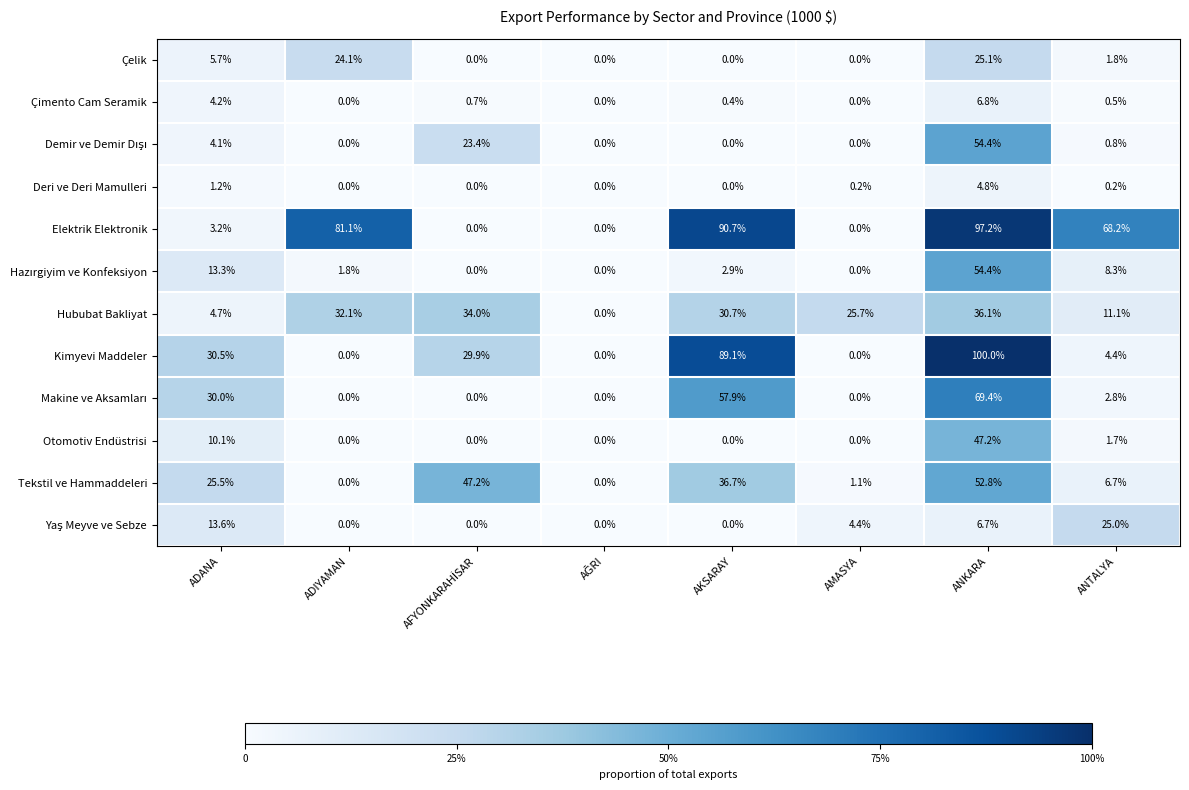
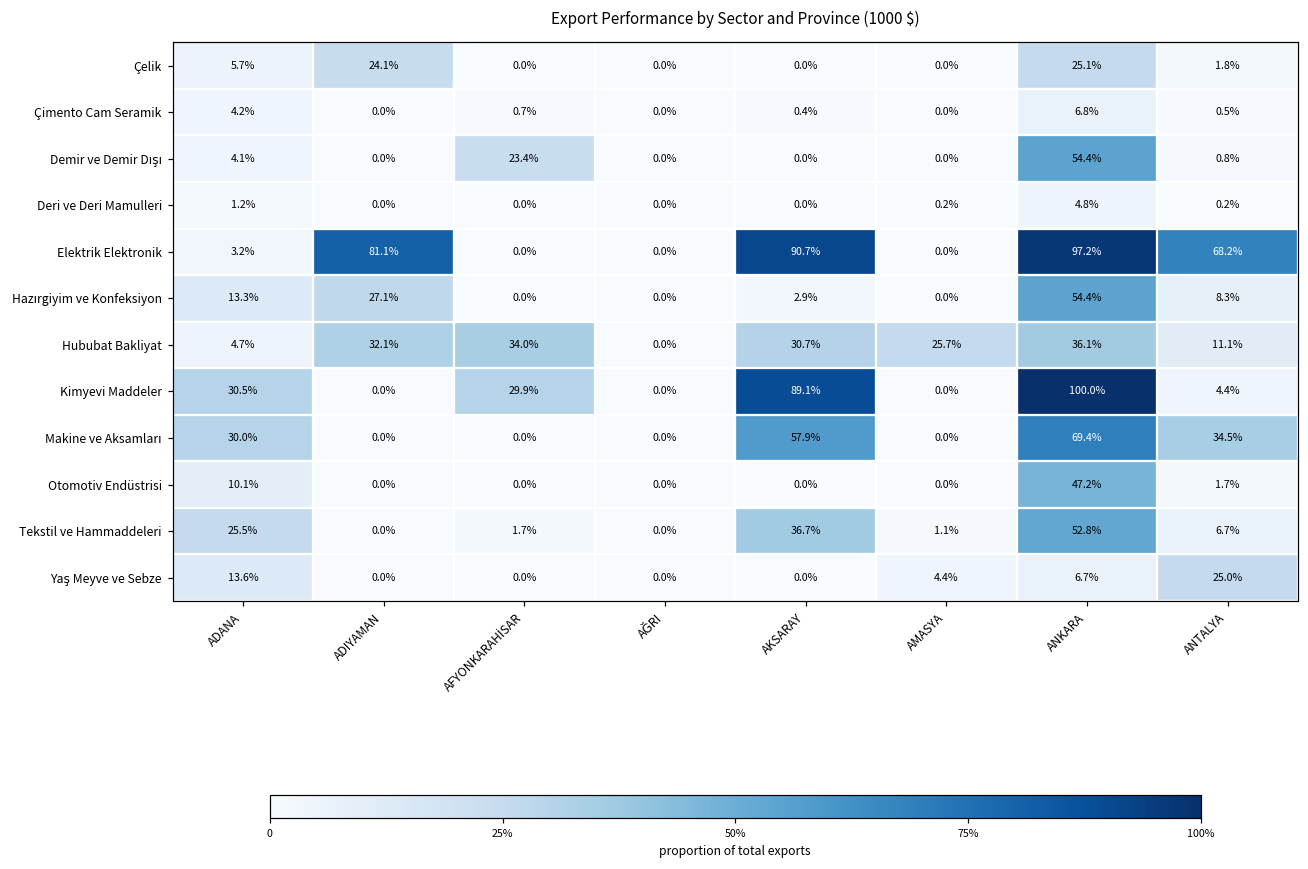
  {
    "Çelik": {
      "ADANA": "5.7%",
      "ADIYAMAN": "24.1%",
      "AFYONKARAHİSAR": "0.0%",
      "AĞRI": "0.0%",
      "AKSARAY": "0.0%",
      "AMASYA": "0.0%",
      "ANKARA": "25.1%",
      "ANTALYA": "1.8%"
    },
    "Çimento Cam Seramik": {
      "ADANA": "4.2%",
      "ADIYAMAN": "0.0%",
      "AFYONKARAHİSAR": "0.7%",
      "AĞRI": "0.0%",
      "AKSARAY": "0.4%",
      "AMASYA": "0.0%",
      "ANKARA": "6.8%",
      "ANTALYA": "0.5%"
    },
    "Demir ve Demir Dışı": {
      "ADANA": "4.1%",
      "ADIYAMAN": "0.0%",
      "AFYONKARAHİSAR": "23.4%",
      "AĞRI": "0.0%",
      "AKSARAY": "0.0%",
      "AMASYA": "0.0%",
      "ANKARA": "54.4%",
      "ANTALYA": "0.8%"
    },
    "Deri ve Deri Mamulleri": {
      "ADANA": "1.2%",
      "ADIYAMAN": "0.0%",
      "AFYONKARAHİSAR": "0.0%",
      "AĞRI": "0.0%",
      "AKSARAY": "0.0%",
      "AMASYA": "0.2%",
      "ANKARA": "4.8%",
      "ANTALYA": "0.2%"
    },
    "Elektrik Elektronik": {
      "ADANA": "3.2%",
      "ADIYAMAN": "81.1%",
      "AFYONKARAHİSAR": "0.0%",
      "AĞRI": "0.0%",
      "AKSARAY": "90.7%",
      "AMASYA": "0.0%",
      "ANKARA": "97.2%",
      "ANTALYA": "68.2%"
    },
    "Hazırgiyim ve Konfeksiyon": {
      "ADANA": "13.3%",
-     "ADIYAMAN": "1.8%",
+     "ADIYAMAN": "27.1%",
      "AFYONKARAHİSAR": "0.0%",
      "AĞRI": "0.0%",
      "AKSARAY": "2.9%",
      "AMASYA": "0.0%",
      "ANKARA": "54.4%",
      "ANTALYA": "8.3%"
    },
    "Hububat Bakliyat": {
      "ADANA": "4.7%",
      "ADIYAMAN": "32.1%",
      "AFYONKARAHİSAR": "34.0%",
      "AĞRI": "0.0%",
      "AKSARAY": "30.7%",
      "AMASYA": "25.7%",
      "ANKARA": "36.1%",
      "ANTALYA": "11.1%"
    },
    "Kimyevi Maddeler": {
      "ADANA": "30.5%",
      "ADIYAMAN": "0.0%",
      "AFYONKARAHİSAR": "29.9%",
      "AĞRI": "0.0%",
      "AKSARAY": "89.1%",
      "AMASYA": "0.0%",
      "ANKARA": "100.0%",
      "ANTALYA": "4.4%"
    },
    "Makine ve Aksamları": {
      "ADANA": "30.0%",
      "ADIYAMAN": "0.0%",
      "AFYONKARAHİSAR": "0.0%",
      "AĞRI": "0.0%",
      "AKSARAY": "57.9%",
      "AMASYA": "0.0%",
      "ANKARA": "69.4%",
-     "ANTALYA": "2.8%"
+     "ANTALYA": "34.5%"
    },
    "Otomotiv Endüstrisi": {
      "ADANA": "10.1%",
      "ADIYAMAN": "0.0%",
      "AFYONKARAHİSAR": "0.0%",
      "AĞRI": "0.0%",
      "AKSARAY": "0.0%",
      "AMASYA": "0.0%",
      "ANKARA": "47.2%",
      "ANTALYA": "1.7%"
    },
    "Tekstil ve Hammaddeleri": {
      "ADANA": "25.5%",
      "ADIYAMAN": "0.0%",
-     "AFYONKARAHİSAR": "47.2%",
+     "AFYONKARAHİSAR": "1.7%",
      "AĞRI": "0.0%",
      "AKSARAY": "36.7%",
      "AMASYA": "1.1%",
      "ANKARA": "52.8%",
      "ANTALYA": "6.7%"
    },
    "Yaş Meyve ve Sebze": {
      "ADANA": "13.6%",
      "ADIYAMAN": "0.0%",
      "AFYONKARAHİSAR": "0.0%",
      "AĞRI": "0.0%",
      "AKSARAY": "0.0%",
      "AMASYA": "4.4%",
      "ANKARA": "6.7%",
      "ANTALYA": "25.0%"
    }
  }
